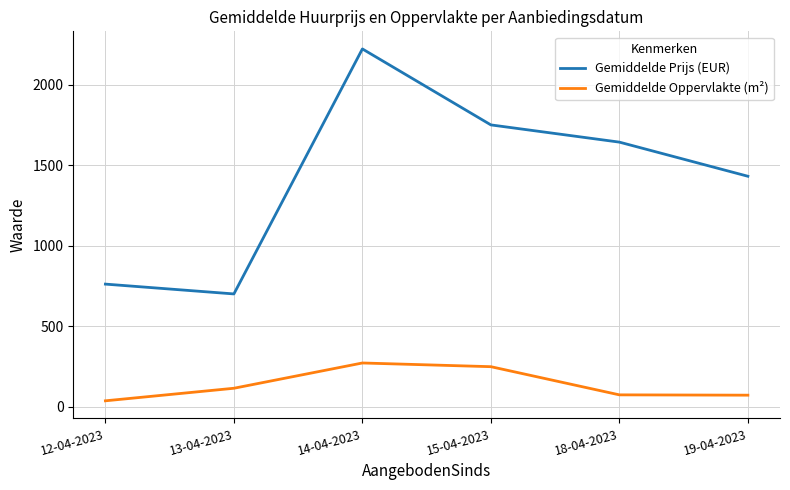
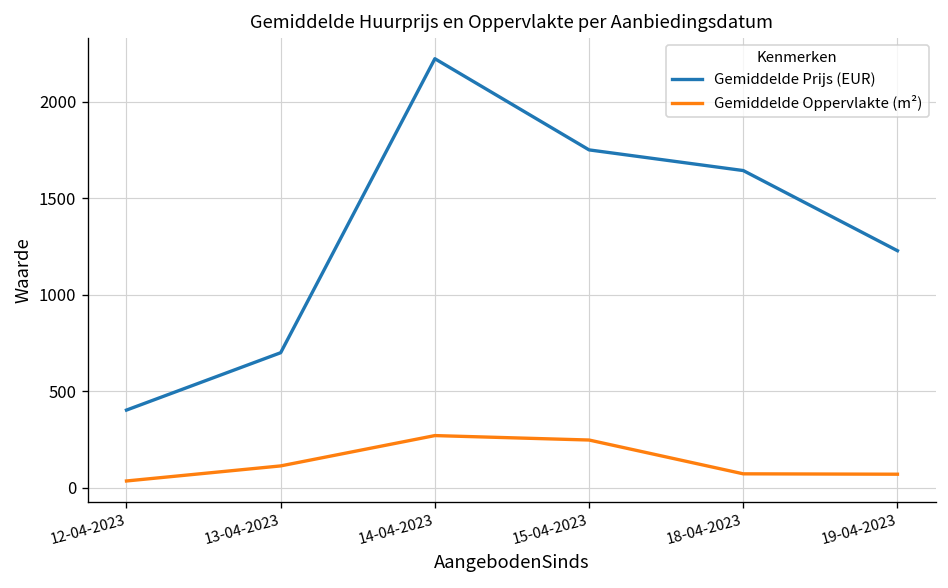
  {
    "Gemiddelde Prijs (EUR)": {
-     "12-04-2023": 760,
+     "12-04-2023": 400,
      "13-04-2023": 700,
      "14-04-2023": 2220,
      "15-04-2023": 1750,
      "18-04-2023": 1640,
-     "19-04-2023": 1430
+     "19-04-2023": 1230
    },
    "Gemiddelde Oppervlakte (m²)": {
      "12-04-2023": 40,
      "13-04-2023": 110,
      "14-04-2023": 270,
      "15-04-2023": 250,
      "18-04-2023": 70,
      "19-04-2023": 70
    }
  }
